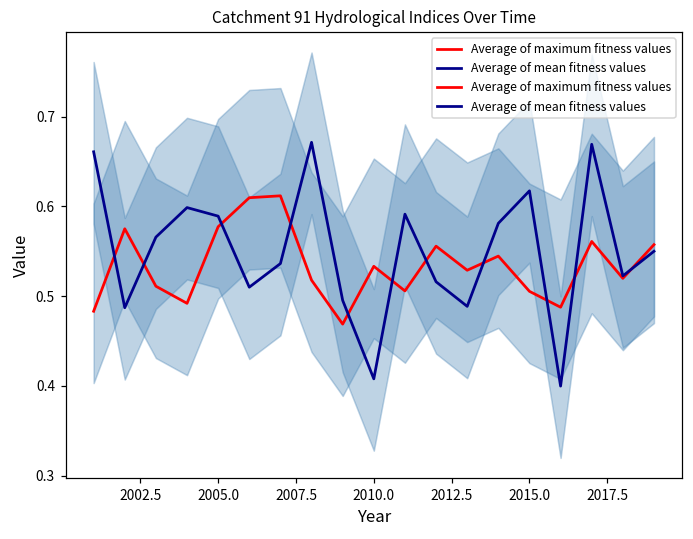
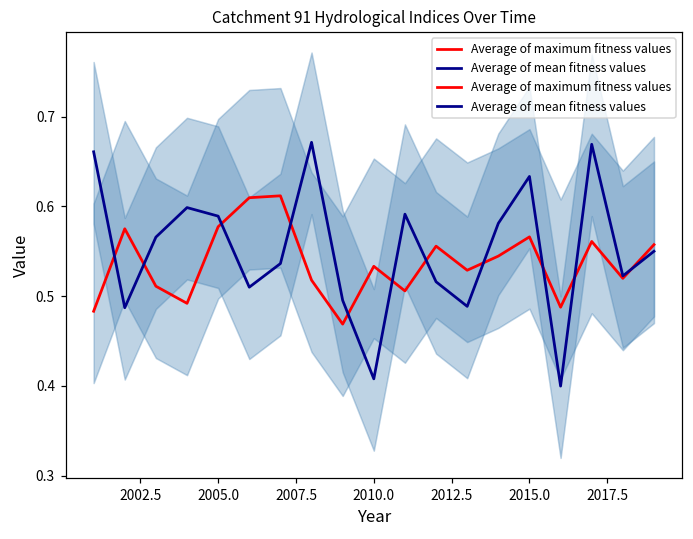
  {
    "Average of maximum fitness values": {
      "2005.0": 0.58,
      "2010.0": 0.53,
-     "2015.0": 0.51
+     "2015.0": 0.57
    },
    "Average of mean fitness values": {
      "2005.0": 0.59,
      "2010.0": 0.41,
-     "2015.0": 0.62
+     "2015.0": 0.63
    }
  }
